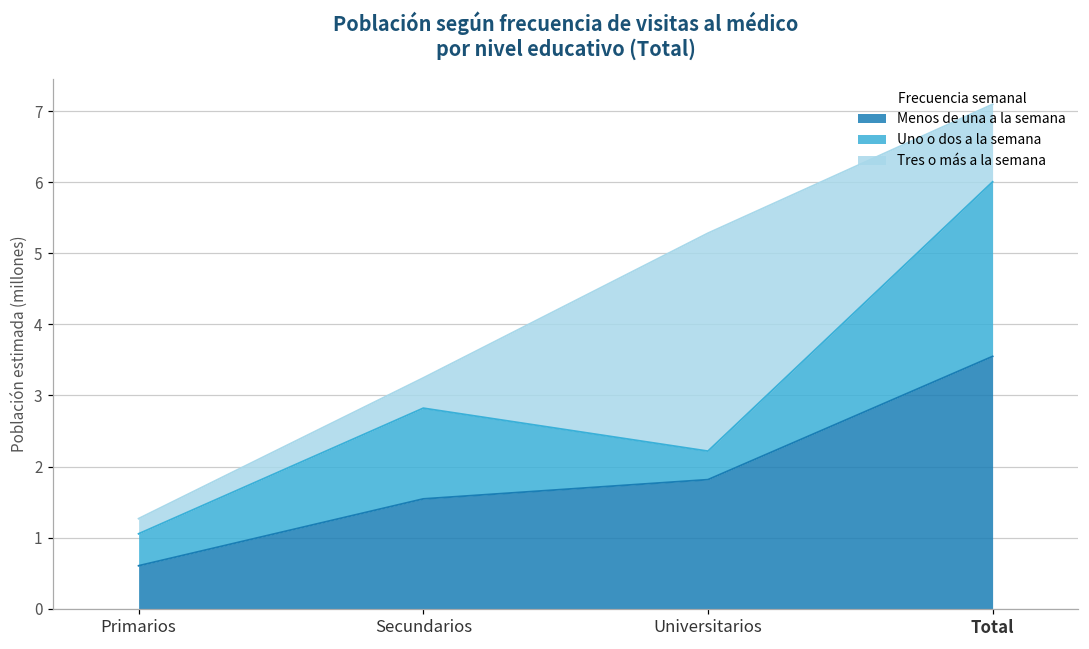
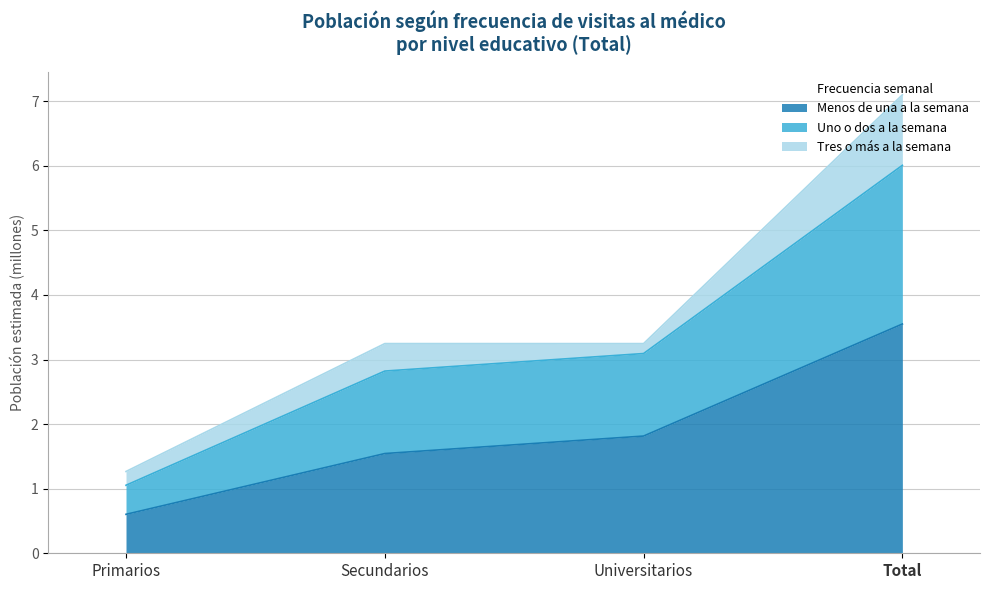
  {
    "Menos de una a la semana": {
      "Primarios": 0.6,
      "Secundarios": 1.5,
      "Universitarios": 1.8,
      "Total": 3.5
    },
    "Uno o dos a la semana": {
      "Primarios": 0.4,
      "Secundarios": 1.3,
-     "Universitarios": 0.4,
+     "Universitarios": 1.3,
      "Total": 2.5
    },
    "Tres o más a la semana": {
      "Primarios": 0.2,
      "Secundarios": 0.4,
-     "Universitarios": 3.1,
+     "Universitarios": 0.2,
      "Total": 1.1
    }
  }
